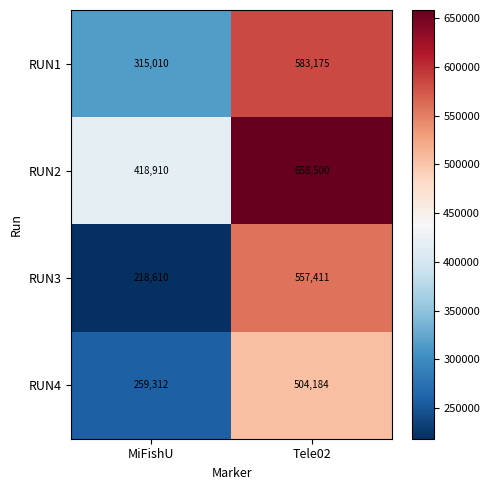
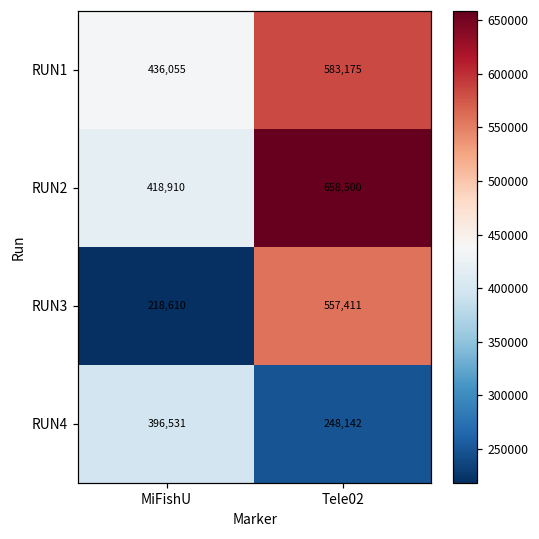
  {
    "RUN1": {
-     "MiFishU": "315,010",
+     "MiFishU": "436,055",
      "Tele02": "583,175"
    },
    "RUN2": {
      "MiFishU": "418,910",
      "Tele02": "658,500"
    },
    "RUN3": {
      "MiFishU": "218,610",
      "Tele02": "557,411"
    },
    "RUN4": {
-     "MiFishU": "259,312",
-     "Tele02": "504,184"
+     "MiFishU": "396,531",
+     "Tele02": "248,142"
    }
  }
